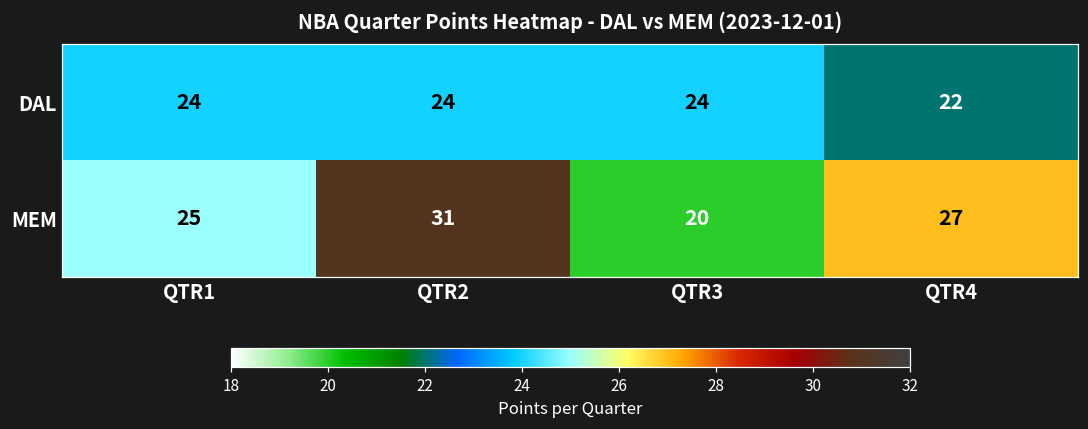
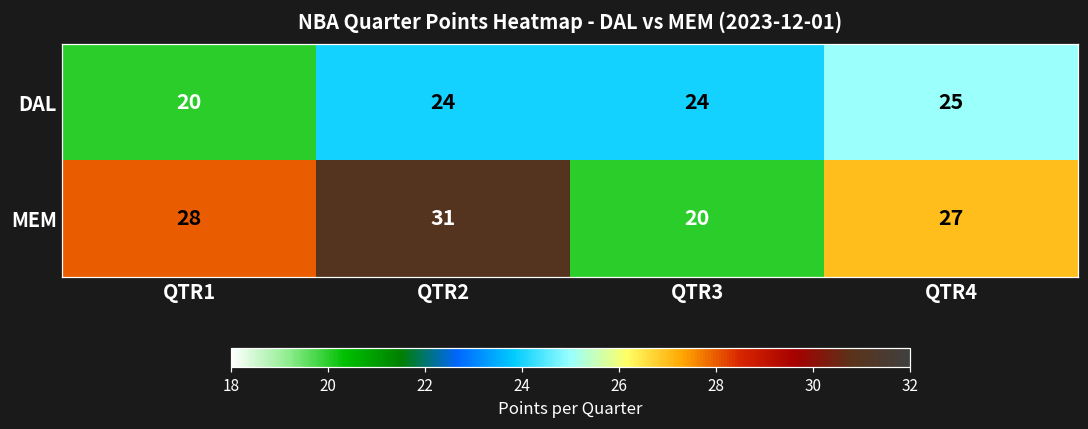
  {
    "DAL": {
-     "QTR1": 24,
+     "QTR1": 20,
      "QTR2": 24,
      "QTR3": 24,
-     "QTR4": 22
+     "QTR4": 25
    },
    "MEM": {
-     "QTR1": 25,
+     "QTR1": 28,
      "QTR2": 31,
      "QTR3": 20,
      "QTR4": 27
    }
  }
